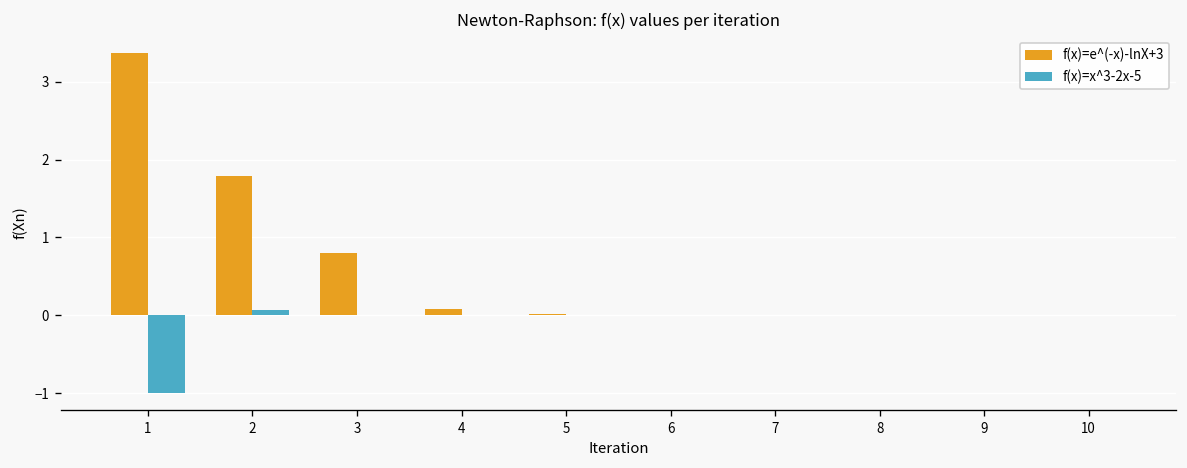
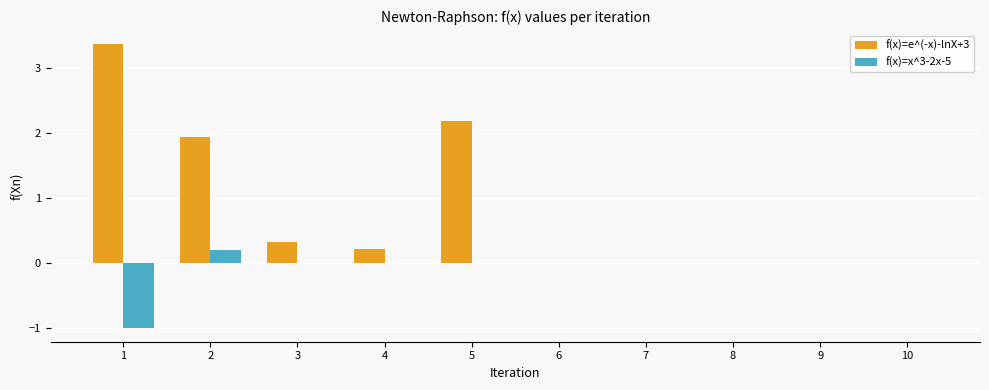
  {
    "f(x)=e^(-x)-lnX+3": {
      "1": 3.4,
-     "2": 1.8,
-     "3": 0.8,
-     "4": 0.1,
-     "5": 0.0,
+     "2": 1.9,
+     "3": 0.3,
+     "4": 0.2,
+     "5": 2.2,
      "8": 0.0,
      "9": 0.0,
      "10": 0.0
    },
    "f(x)=x^3-2x-5": {
      "1": -1.0,
-     "2": 0.1,
+     "2": 0.2,
      "5": 0.0,
      "6": 0.0,
      "7": 0.0,
      "8": 0.0,
      "9": 0.0,
      "10": 0.0
    }
  }
